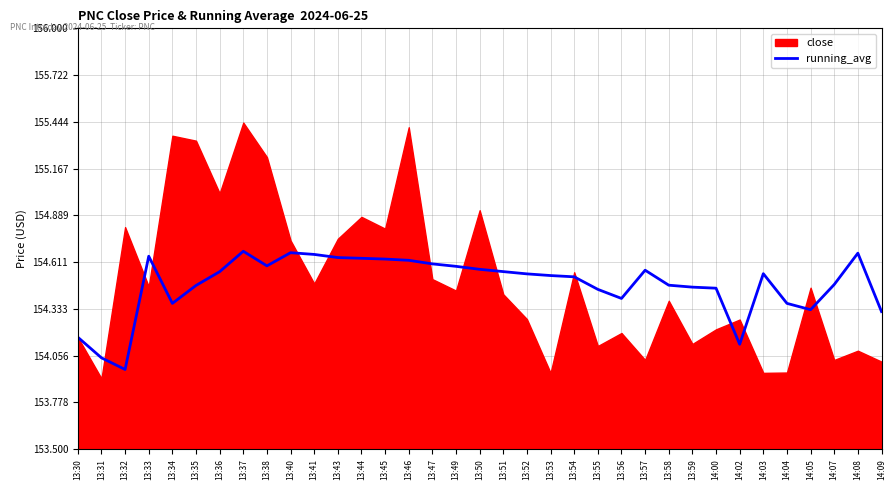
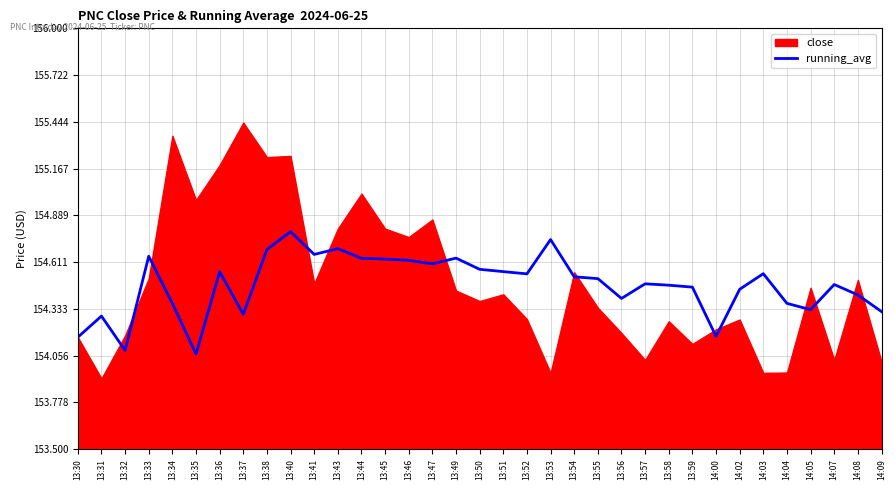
  {
    "running_avg": {
-     "13:31": 154.04,
-     "13:32": 153.97,
+     "13:31": 154.29,
+     "13:32": 154.09,
      "13:33": 154.65,
      "13:34": 154.37,
-     "13:35": 154.47,
+     "13:35": 154.06,
      "13:36": 154.55,
-     "13:37": 154.68,
-     "13:38": 154.59,
-     "13:40": 154.67,
+     "13:37": 154.30,
+     "13:38": 154.69,
+     "13:40": 154.79,
      "13:41": 154.66,
-     "13:43": 154.64,
+     "13:43": 154.69,
      "13:44": 154.63,
      "13:45": 154.63,
      "13:46": 154.62,
      "13:47": 154.60,
-     "13:49": 154.59,
+     "13:49": 154.63,
      "13:50": 154.57,
      "13:51": 154.55,
      "13:52": 154.54,
-     "13:53": 154.53,
+     "13:53": 154.75,
      "13:54": 154.52,
-     "13:55": 154.45,
+     "13:55": 154.51,
      "13:56": 154.40,
-     "13:57": 154.56,
+     "13:57": 154.48,
      "13:58": 154.47,
      "13:59": 154.46,
-     "14:00": 154.46,
-     "14:02": 154.12,
+     "14:00": 154.17,
+     "14:02": 154.45,
      "14:03": 154.54,
      "14:04": 154.37,
      "14:05": 154.33,
      "14:07": 154.48,
-     "14:08": 154.66,
+     "14:08": 154.42,
      "14:09": 154.32
    },
    "close": {
      "13:31": 153.92,
-     "13:32": 154.82,
-     "13:33": 154.47,
+     "13:32": 154.18,
+     "13:33": 154.51,
      "13:34": 155.36,
-     "13:35": 155.33,
-     "13:36": 155.02,
+     "13:35": 154.98,
+     "13:36": 155.19,
      "13:37": 155.44,
      "13:38": 155.24,
-     "13:40": 154.74,
+     "13:40": 155.24,
      "13:41": 154.48,
-     "13:43": 154.75,
-     "13:44": 154.88,
+     "13:43": 154.81,
+     "13:44": 155.02,
      "13:45": 154.81,
-     "13:46": 155.41,
-     "13:47": 154.51,
+     "13:46": 154.76,
+     "13:47": 154.86,
      "13:49": 154.44,
-     "13:50": 154.92,
+     "13:50": 154.38,
      "13:51": 154.42,
      "13:52": 154.27,
      "13:53": 153.95,
      "13:54": 154.55,
-     "13:55": 154.11,
+     "13:55": 154.34,
      "13:56": 154.19,
      "13:57": 154.03,
-     "13:58": 154.38,
+     "13:58": 154.26,
      "13:59": 154.13,
      "14:00": 154.21,
      "14:02": 154.27,
      "14:03": 153.95,
      "14:04": 153.96,
      "14:05": 154.46,
      "14:07": 154.03,
-     "14:08": 154.08,
+     "14:08": 154.51,
      "14:09": 154.02
    }
  }
